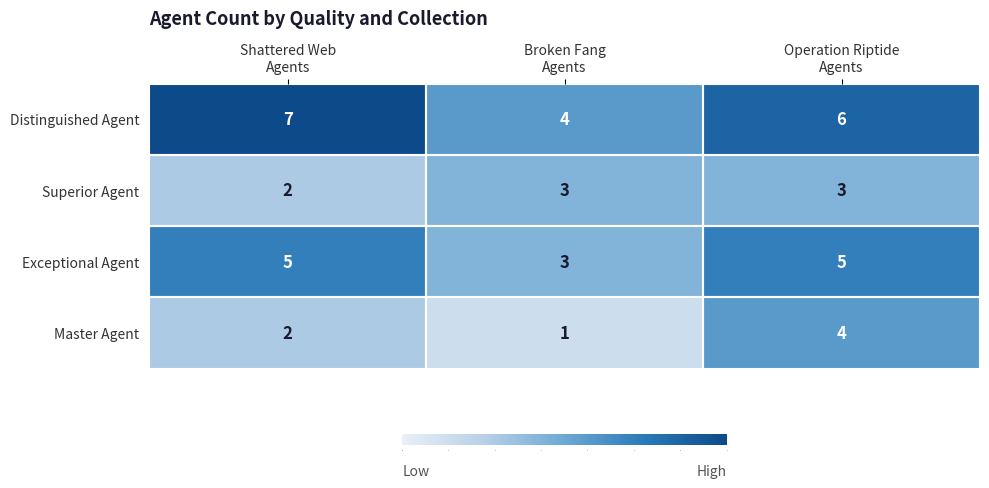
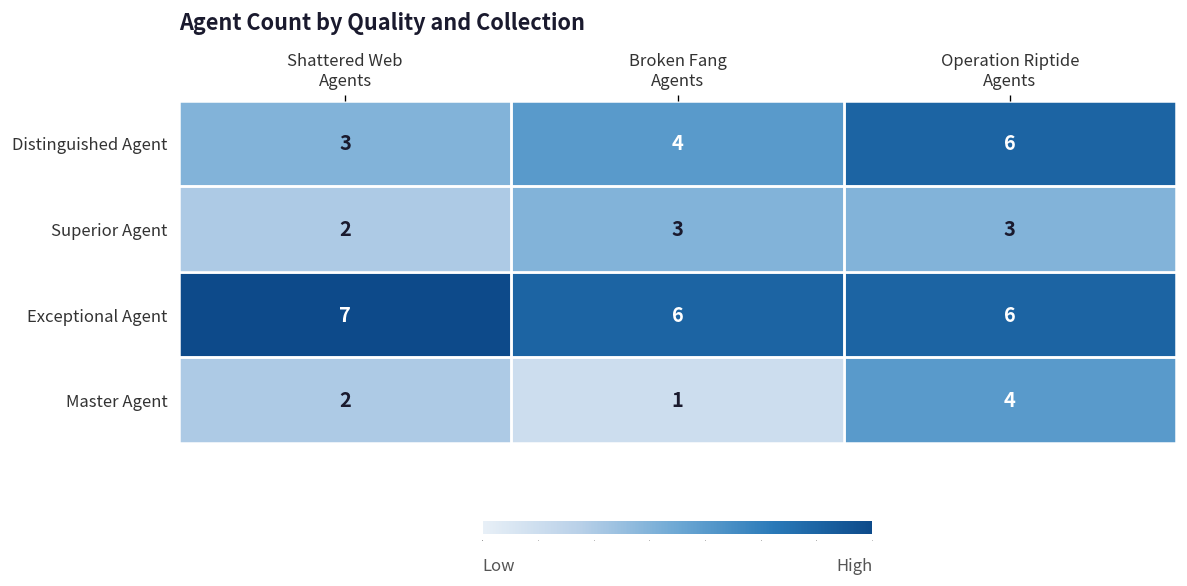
  {
    "Distinguished Agent": {
-     "Shattered Web Agents": 7,
+     "Shattered Web Agents": 3,
      "Broken Fang Agents": 4,
      "Operation Riptide Agents": 6
    },
    "Superior Agent": {
      "Shattered Web Agents": 2,
      "Broken Fang Agents": 3,
      "Operation Riptide Agents": 3
    },
    "Exceptional Agent": {
-     "Shattered Web Agents": 5,
-     "Broken Fang Agents": 3,
-     "Operation Riptide Agents": 5
+     "Shattered Web Agents": 7,
+     "Broken Fang Agents": 6,
+     "Operation Riptide Agents": 6
    },
    "Master Agent": {
      "Shattered Web Agents": 2,
      "Broken Fang Agents": 1,
      "Operation Riptide Agents": 4
    }
  }
